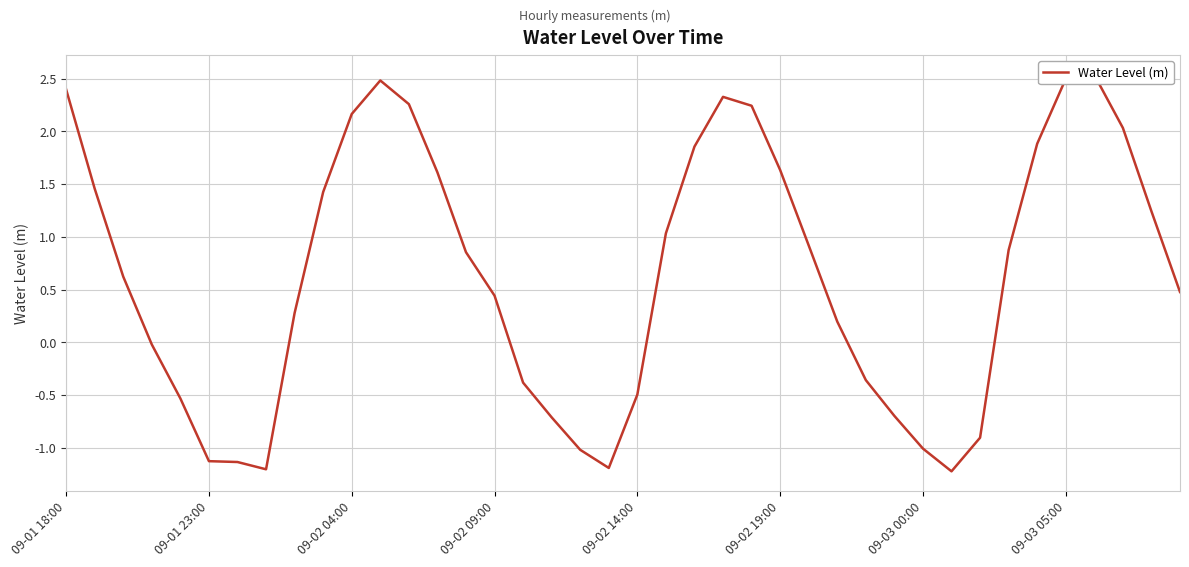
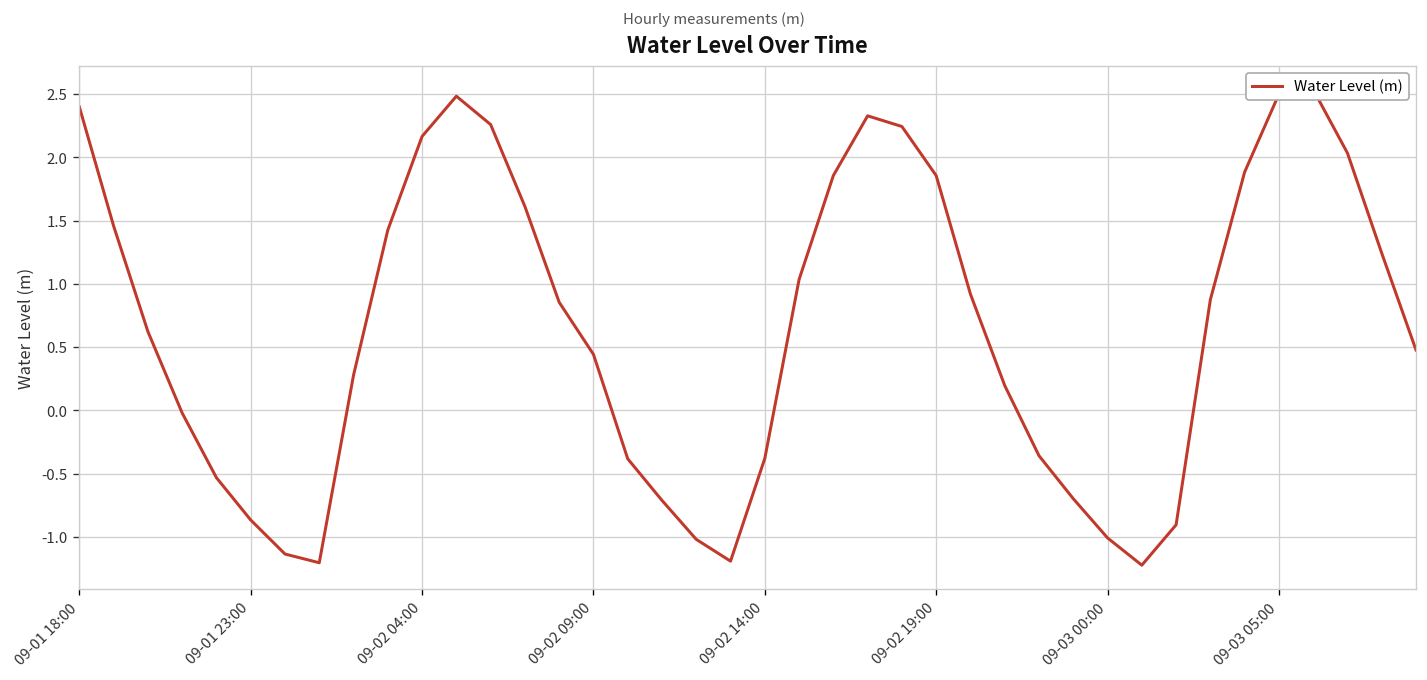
  {
    "09-01 18:00": 2.40,
-   "09-01 23:00": -1.13,
+   "09-01 23:00": -0.87,
    "09-02 04:00": 2.17,
    "09-02 09:00": 0.44,
-   "09-02 14:00": -0.50,
-   "09-02 19:00": 1.63,
+   "09-02 14:00": -0.38,
+   "09-02 19:00": 1.86,
    "09-03 00:00": -1.01
  }
